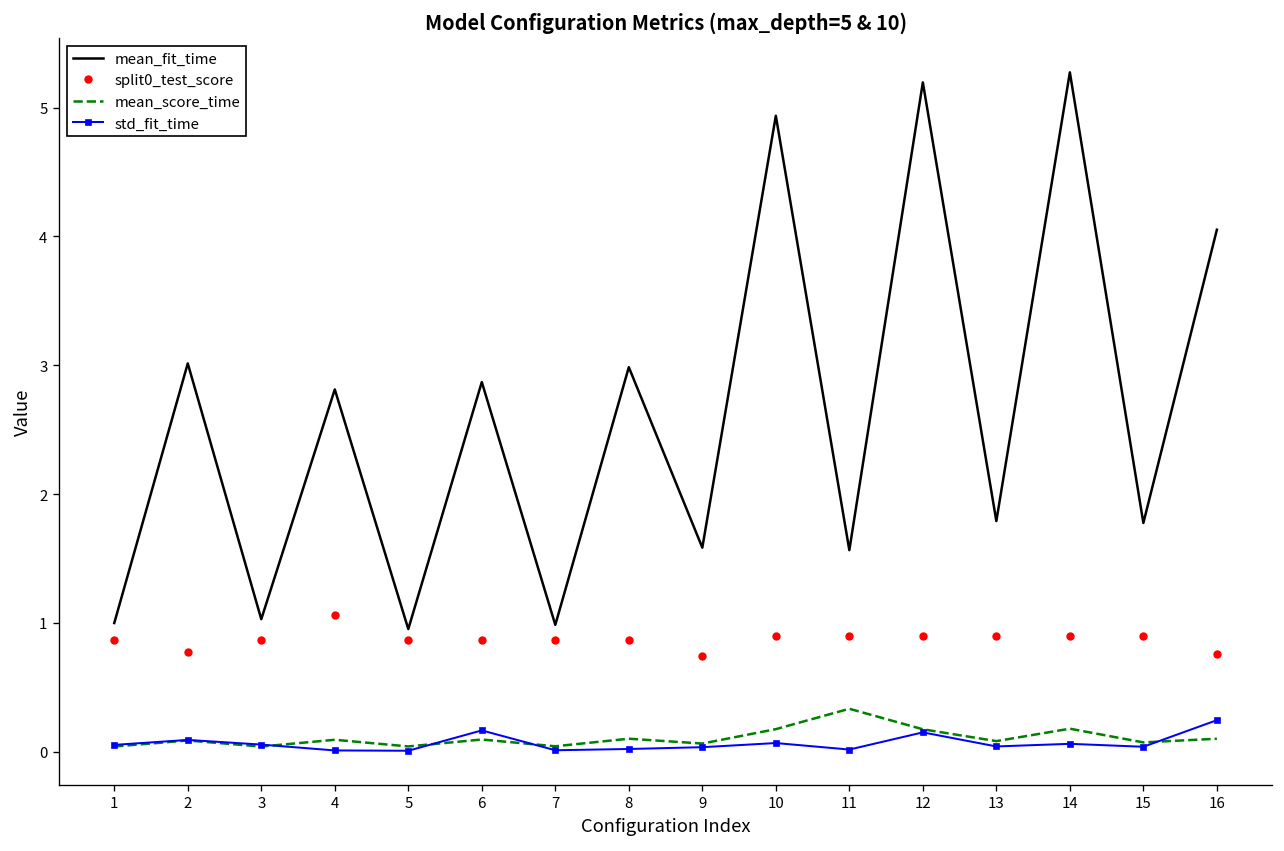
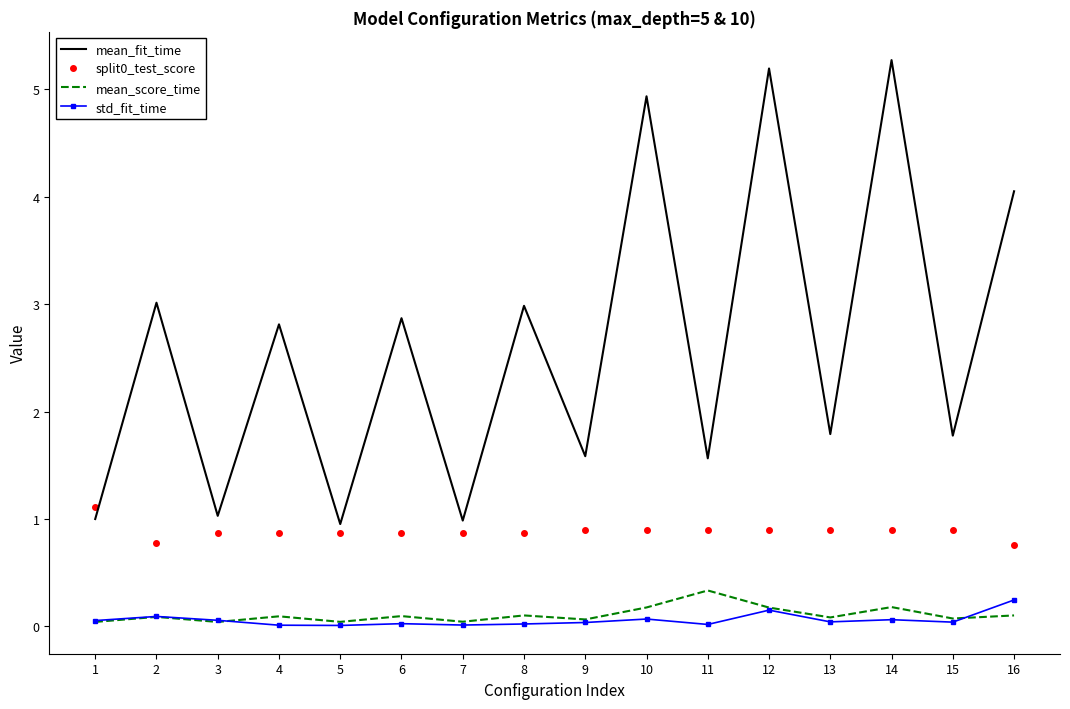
  {
    "mean_fit_time": {
      "1": 1.00,
      "2": 3.01,
      "3": 1.03,
      "4": 2.81,
      "5": 0.95,
      "6": 2.87,
      "7": 0.99,
      "8": 2.99,
      "9": 1.58,
      "10": 4.94,
      "11": 1.56,
      "12": 5.20,
      "13": 1.79,
      "14": 5.27,
      "15": 1.78,
      "16": 4.05
    },
    "split0_test_score": {
-     "1": 0.87,
+     "1": 1.11,
      "2": 0.77,
      "3": 0.87,
-     "4": 1.06,
+     "4": 0.87,
      "5": 0.87,
      "6": 0.87,
      "7": 0.87,
      "8": 0.87,
-     "9": 0.74,
+     "9": 0.90,
      "10": 0.90,
      "11": 0.90,
      "12": 0.90,
      "13": 0.90,
      "14": 0.90,
      "15": 0.90,
      "16": 0.76
    },
    "mean_score_time": {
      "4": 0.09,
      "5": 0.04,
      "6": 0.10,
      "7": 0.04,
      "8": 0.10,
      "9": 0.06,
      "10": 0.18,
      "11": 0.33,
      "13": 0.08,
      "14": 0.18,
      "15": 0.07,
      "16": 0.10
    },
    "std_fit_time": {
      "4": 0.01,
      "5": 0.01,
-     "6": 0.17,
+     "6": 0.03,
      "7": 0.01,
      "8": 0.02,
      "9": 0.04,
      "10": 0.07,
      "11": 0.02,
      "13": 0.04,
      "14": 0.06,
      "15": 0.04,
      "16": 0.25
    }
  }
